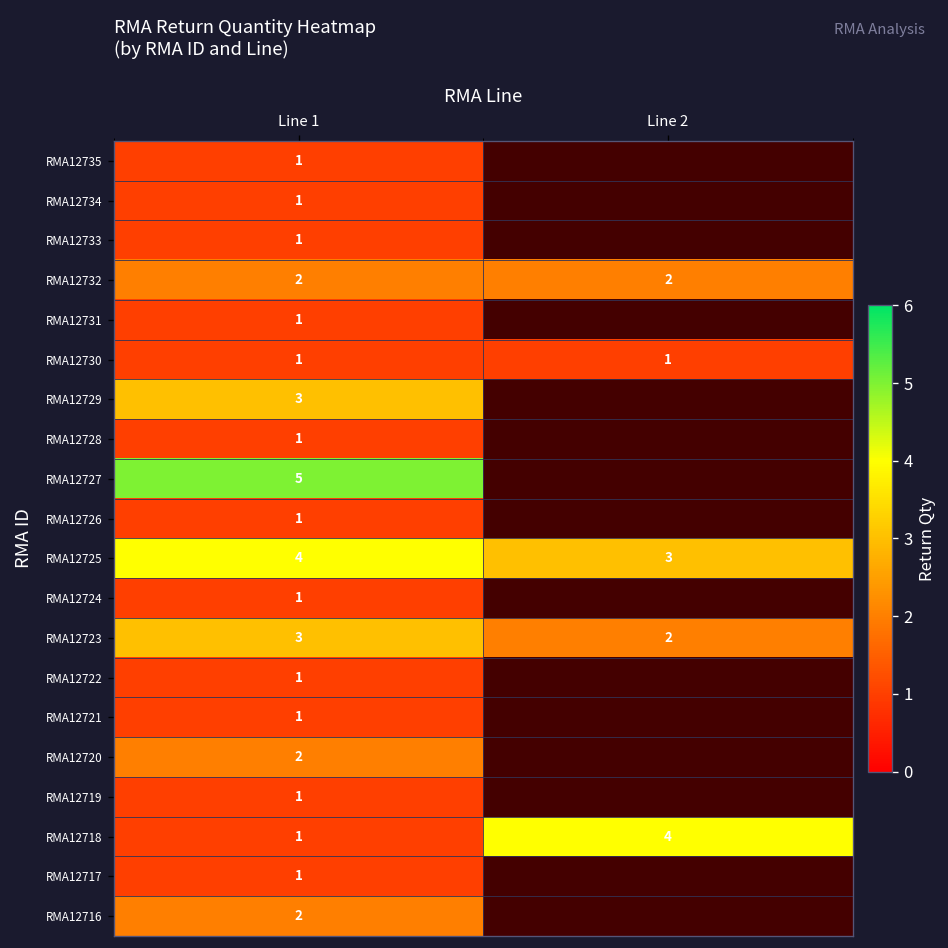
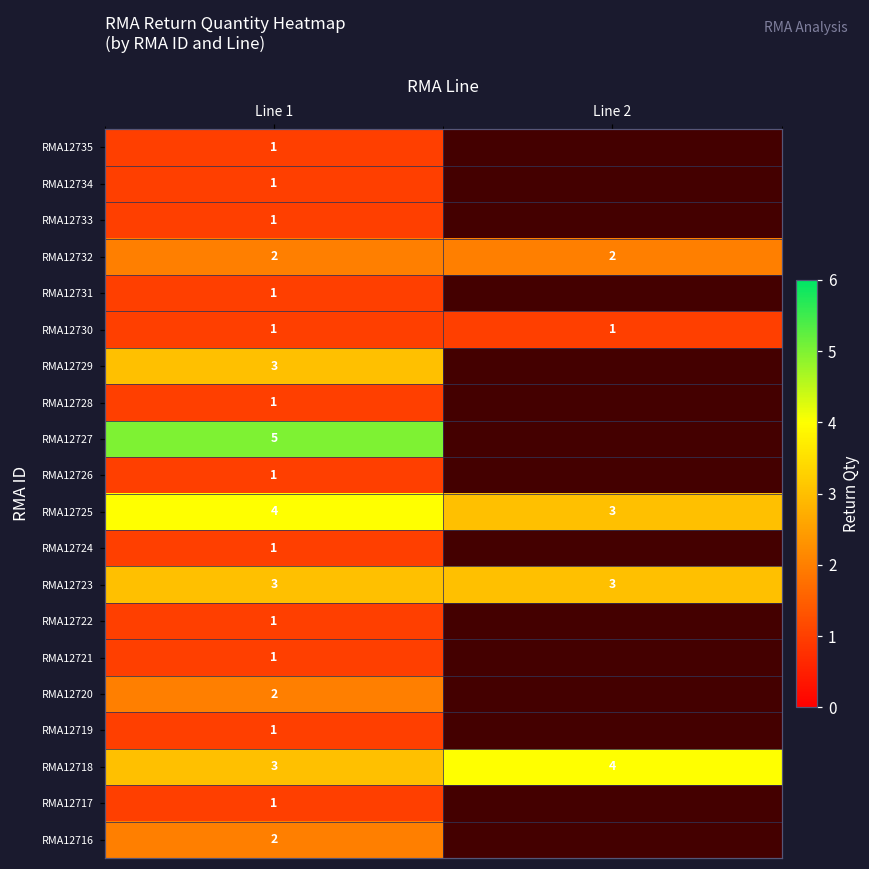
  {
    "RMA12735": {
      "Line 1": 1
    },
    "RMA12734": {
      "Line 1": 1
    },
    "RMA12733": {
      "Line 1": 1
    },
    "RMA12732": {
      "Line 1": 2,
      "Line 2": 2
    },
    "RMA12731": {
      "Line 1": 1
    },
    "RMA12730": {
      "Line 1": 1,
      "Line 2": 1
    },
    "RMA12729": {
      "Line 1": 3
    },
    "RMA12728": {
      "Line 1": 1
    },
    "RMA12727": {
      "Line 1": 5
    },
    "RMA12726": {
      "Line 1": 1
    },
    "RMA12725": {
      "Line 1": 4,
      "Line 2": 3
    },
    "RMA12724": {
      "Line 1": 1
    },
    "RMA12723": {
      "Line 1": 3,
-     "Line 2": 2
+     "Line 2": 3
    },
    "RMA12722": {
      "Line 1": 1
    },
    "RMA12721": {
      "Line 1": 1
    },
    "RMA12720": {
      "Line 1": 2
    },
    "RMA12719": {
      "Line 1": 1
    },
    "RMA12718": {
-     "Line 1": 1,
+     "Line 1": 3,
      "Line 2": 4
    },
    "RMA12717": {
      "Line 1": 1
    },
    "RMA12716": {
      "Line 1": 2
    }
  }
